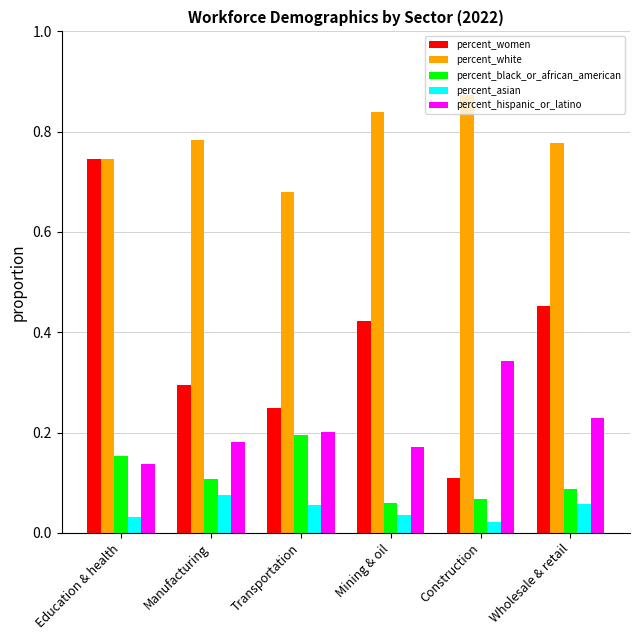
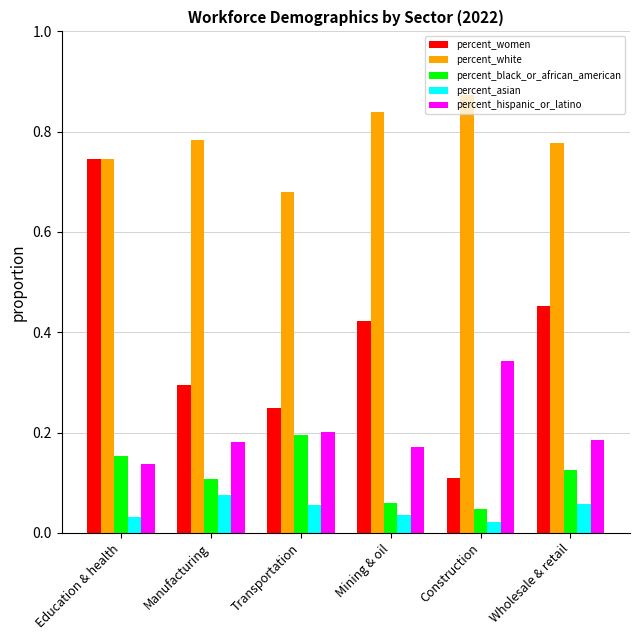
  {
    "percent_women": {
      "Education & health": 0.75,
      "Manufacturing": 0.30,
      "Transportation": 0.25,
      "Mining & oil": 0.42,
      "Construction": 0.11,
      "Wholesale & retail": 0.45
    },
    "percent_white": {
      "Education & health": 0.75,
      "Manufacturing": 0.78,
      "Transportation": 0.68,
      "Mining & oil": 0.84,
      "Wholesale & retail": 0.78
    },
    "percent_black_or_african_american": {
      "Education & health": 0.15,
      "Manufacturing": 0.11,
      "Transportation": 0.20,
      "Mining & oil": 0.06,
-     "Construction": 0.07,
-     "Wholesale & retail": 0.09
+     "Construction": 0.05,
+     "Wholesale & retail": 0.13
    },
    "percent_asian": {
      "Education & health": 0.03,
      "Manufacturing": 0.08,
      "Transportation": 0.06,
      "Mining & oil": 0.04,
      "Construction": 0.02,
      "Wholesale & retail": 0.06
    },
    "percent_hispanic_or_latino": {
      "Education & health": 0.14,
      "Manufacturing": 0.18,
      "Transportation": 0.20,
      "Mining & oil": 0.17,
      "Construction": 0.34,
-     "Wholesale & retail": 0.23
+     "Wholesale & retail": 0.19
    }
  }
